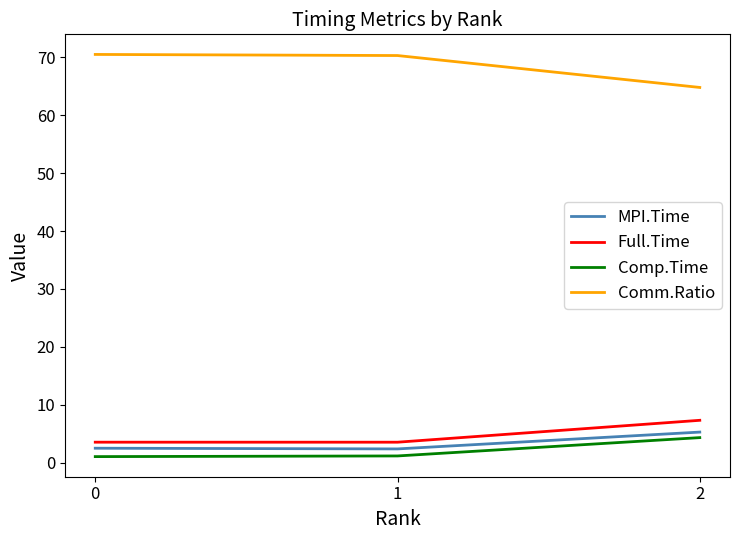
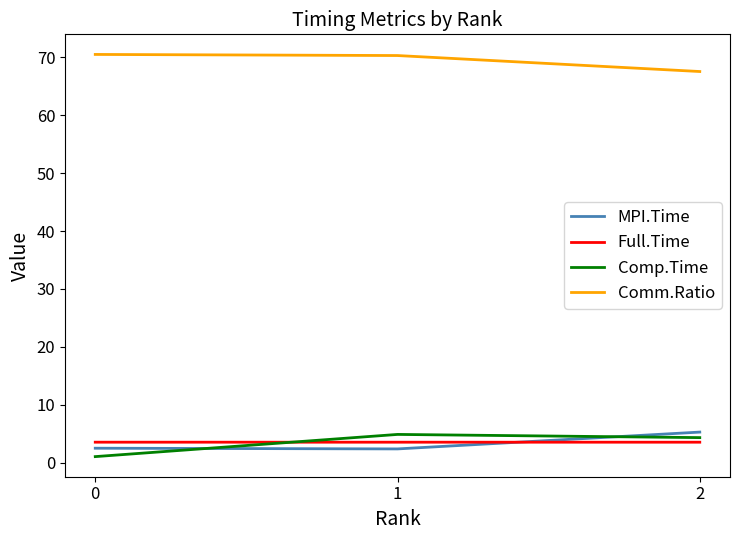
  {
    "MPI.Time": {
      "0": 2,
      "1": 2,
      "2": 5
    },
    "Full.Time": {
      "0": 4,
      "1": 4,
-     "2": 7
+     "2": 4
    },
    "Comp.Time": {
      "0": 1,
-     "1": 1,
+     "1": 5,
      "2": 4
    },
    "Comm.Ratio": {
      "0": 70,
      "1": 70,
-     "2": 65
+     "2": 68
    }
  }
